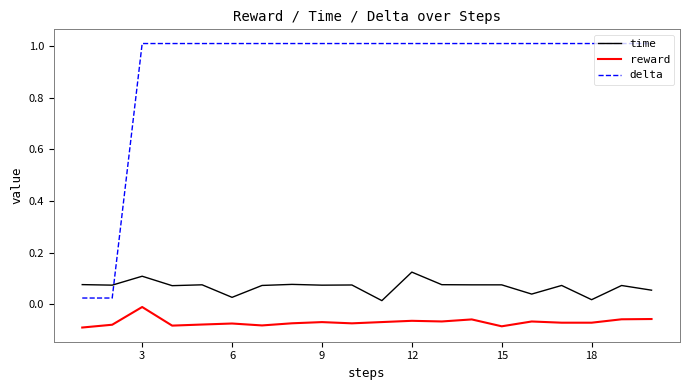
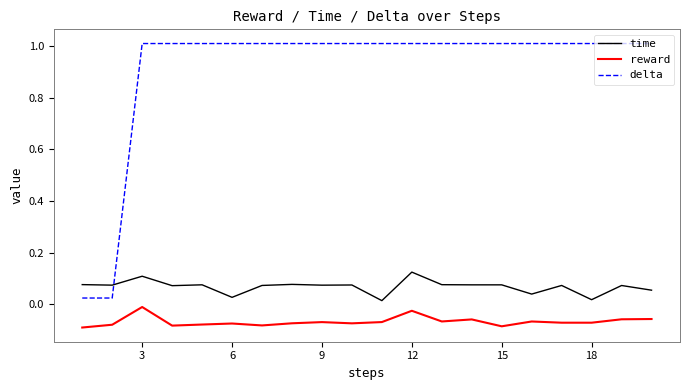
  {
    "time": {
      "3": 0.11,
      "6": 0.03,
      "9": 0.07,
      "12": 0.12,
      "15": 0.08,
      "18": 0.02
    },
    "reward": {
      "3": -0.01,
      "6": -0.07,
      "9": -0.07,
-     "12": -0.06,
+     "12": -0.03,
      "15": -0.09,
      "18": -0.07
    },
    "delta": {
      "3": 1.01,
      "6": 1.01,
      "9": 1.01,
      "12": 1.01,
      "15": 1.01,
      "18": 1.01
    }
  }
